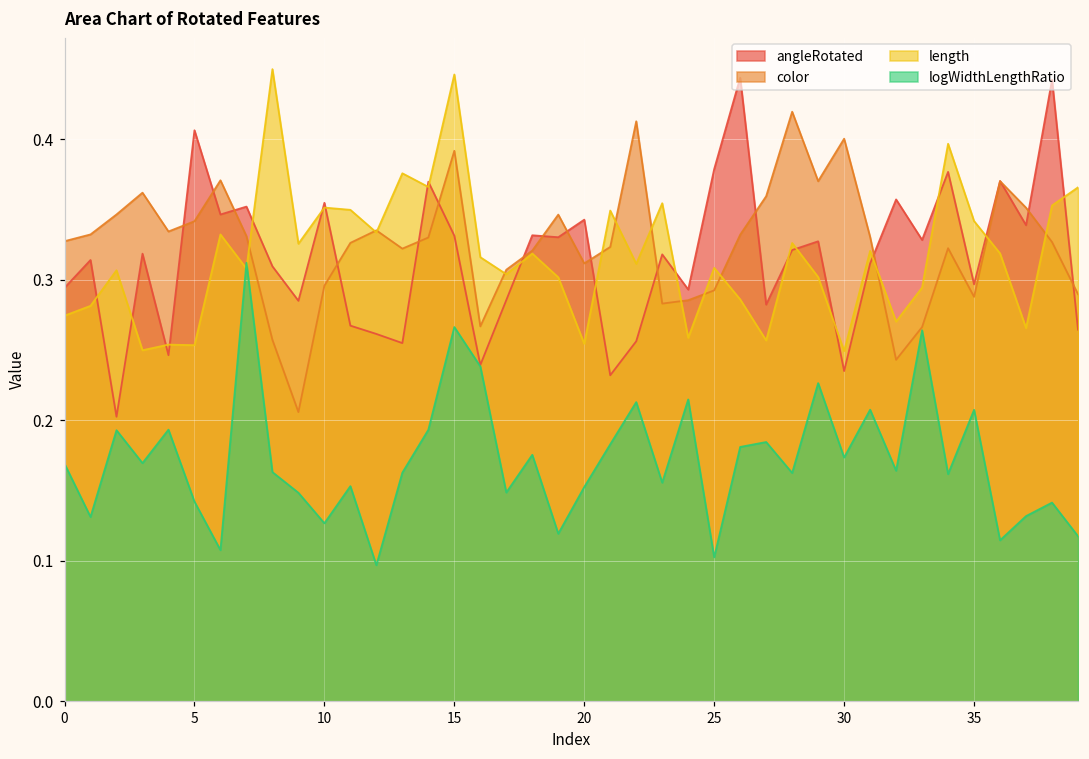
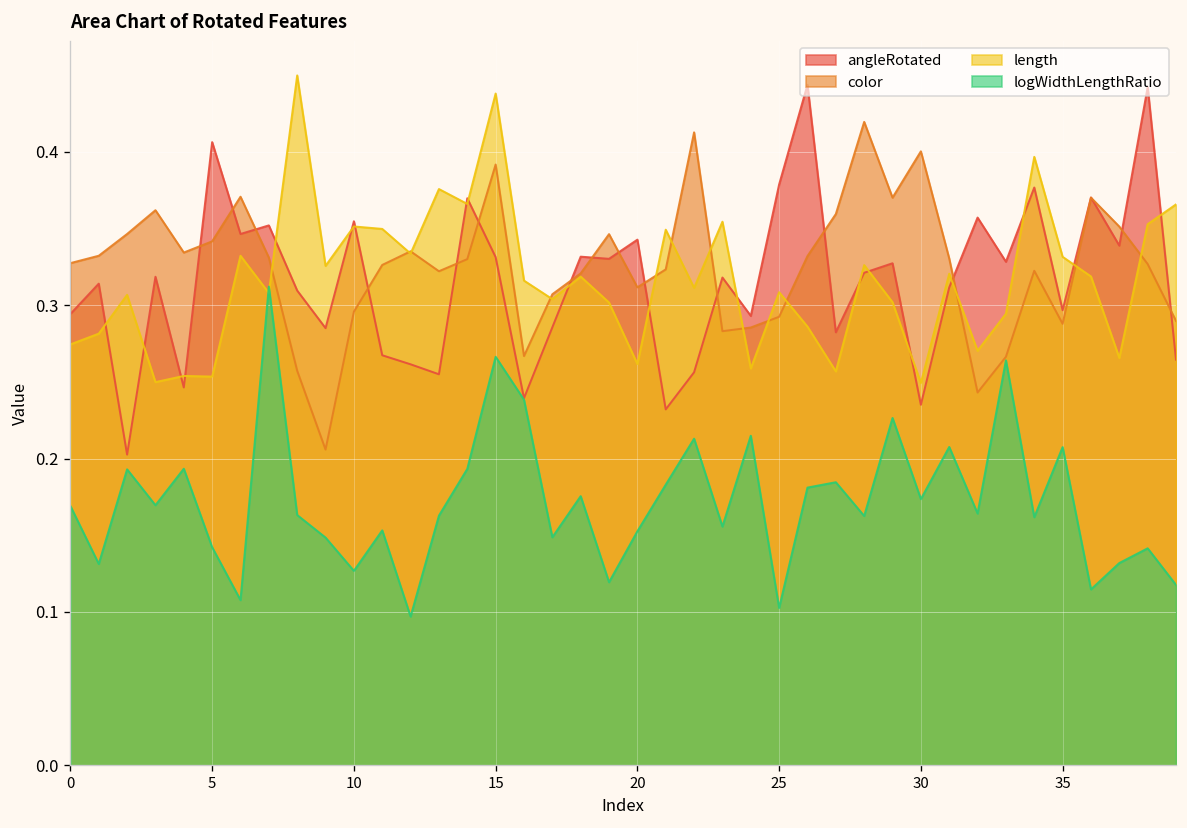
  {
    "length": {
      "0": 0.275,
      "5": 0.254,
      "10": 0.351,
-     "15": 0.446,
-     "20": 0.255,
+     "15": 0.438,
+     "20": 0.262,
      "25": 0.309,
      "30": 0.249,
-     "35": 0.342
+     "35": 0.332
    },
    "logWidthLengthRatio": {
      "0": 0.169,
      "5": 0.142,
      "10": 0.127,
      "15": 0.266,
      "20": 0.153,
      "25": 0.103,
      "30": 0.174,
      "35": 0.208
    }
  }
